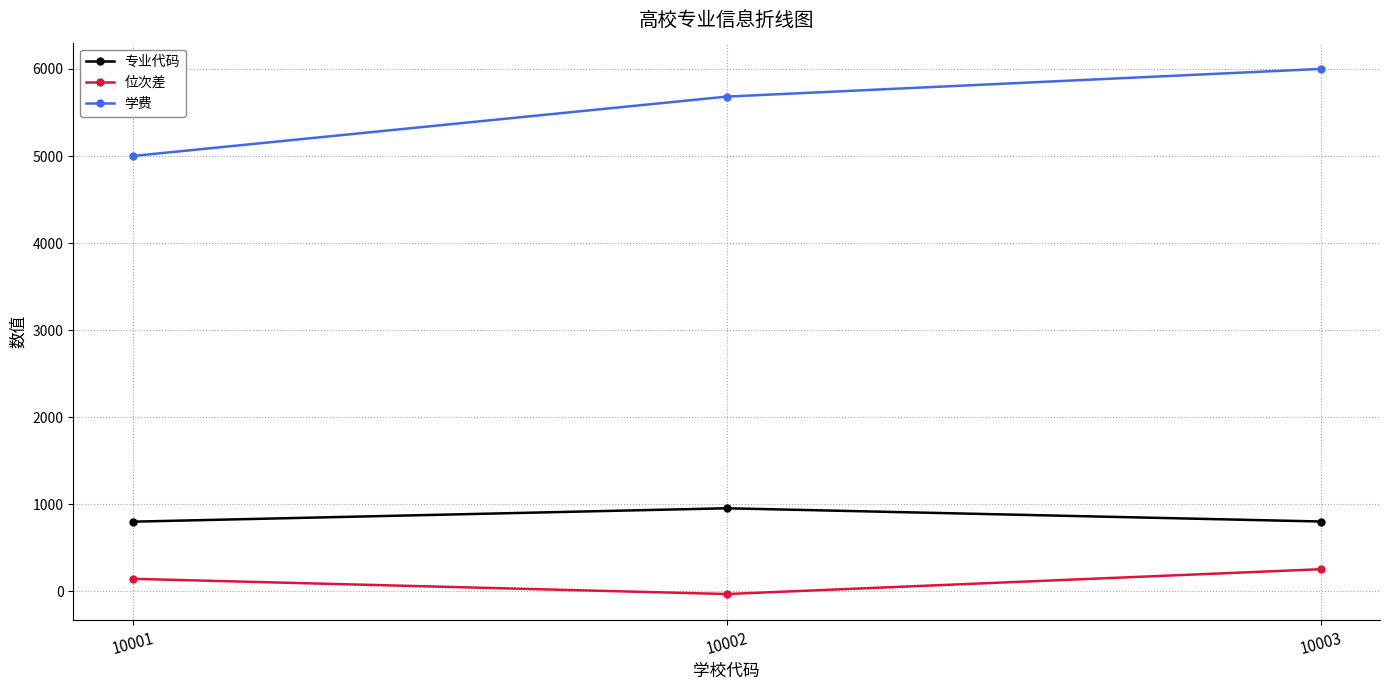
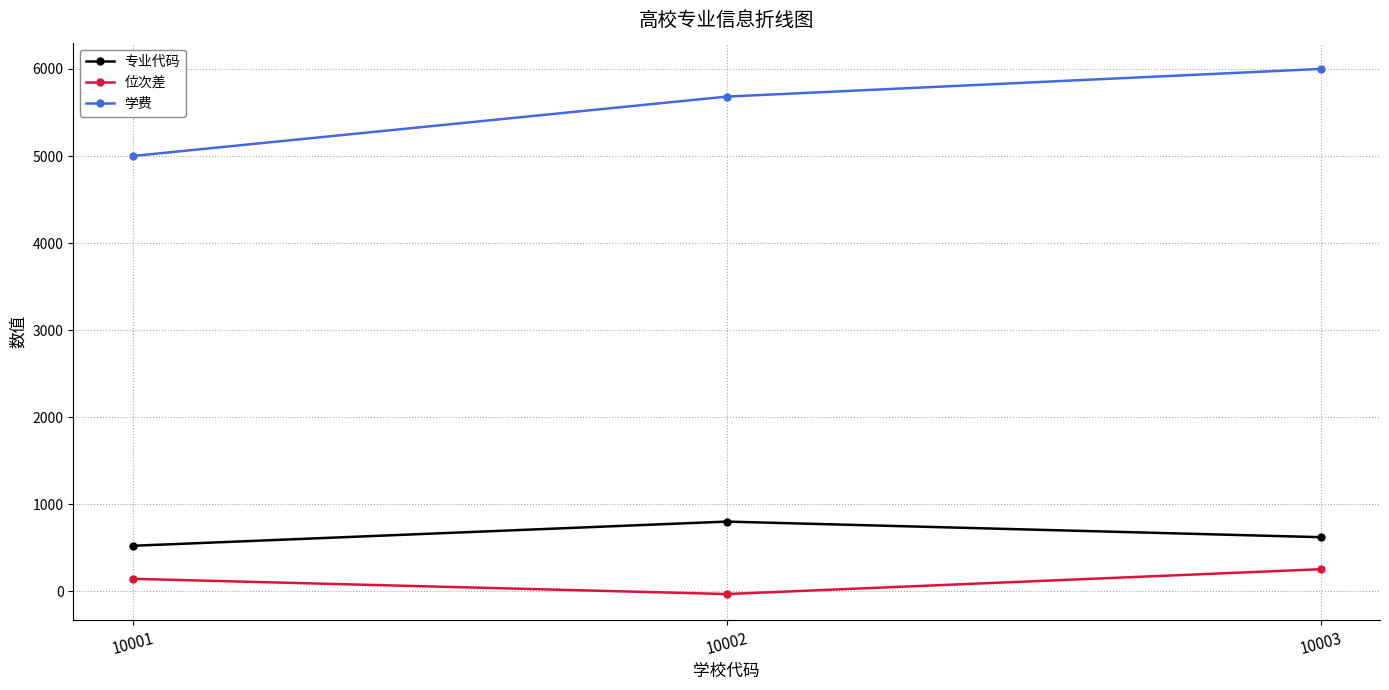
  {
    "专业代码": {
-     "10001": 800,
-     "10002": 1000,
-     "10003": 800
+     "10001": 500,
+     "10002": 800,
+     "10003": 600
    },
    "位次差": {
      "10001": 100,
      "10002": 0,
      "10003": 300
    },
    "学费": {
      "10001": 5000,
      "10002": 5700,
      "10003": 6000
    }
  }
